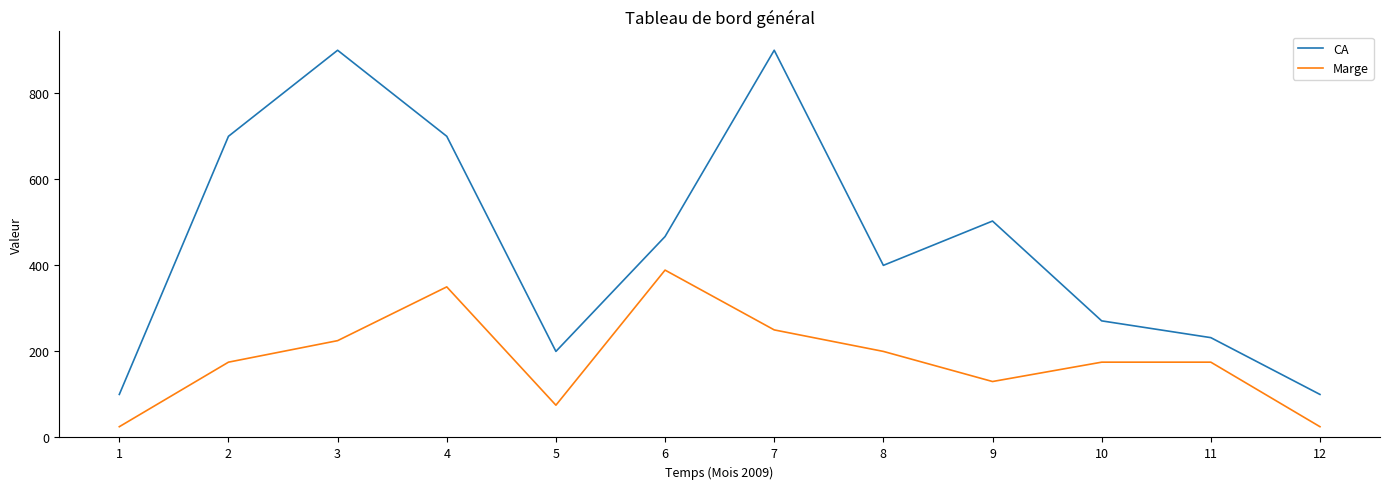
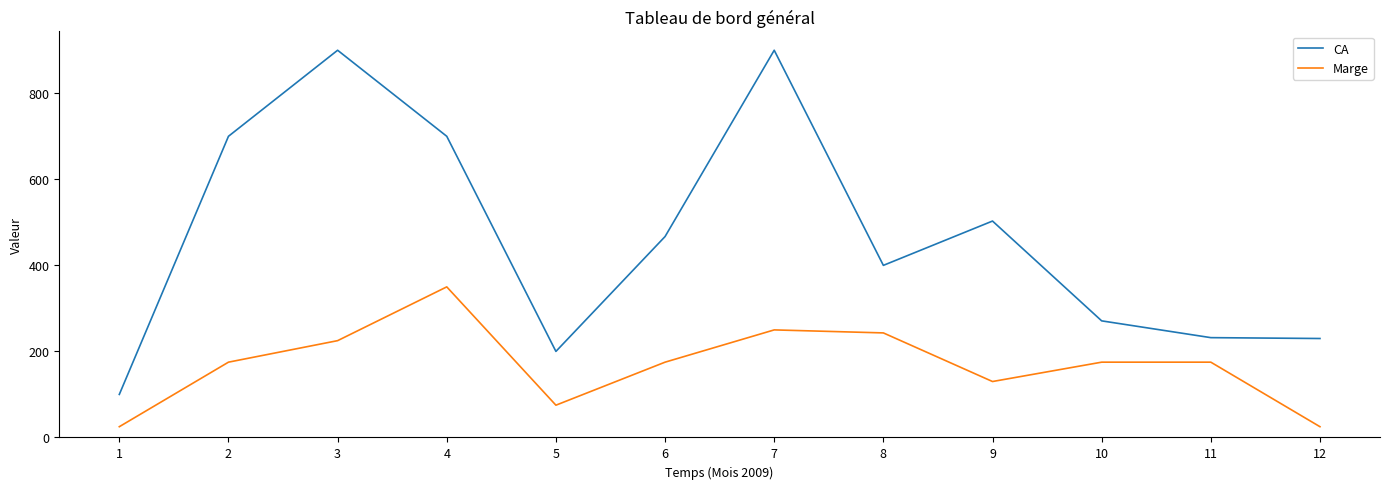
  {
    "CA": {
      "1": 100,
      "2": 700,
      "3": 900,
      "4": 700,
      "5": 200,
      "6": 470,
      "7": 900,
      "8": 400,
      "9": 500,
      "10": 270,
      "11": 230,
-     "12": 100
+     "12": 230
    },
    "Marge": {
      "1": 30,
      "2": 180,
      "3": 230,
      "4": 350,
      "5": 80,
-     "6": 390,
+     "6": 180,
      "7": 250,
-     "8": 200,
+     "8": 240,
      "9": 130,
      "10": 180,
      "11": 180,
      "12": 30
    }
  }
